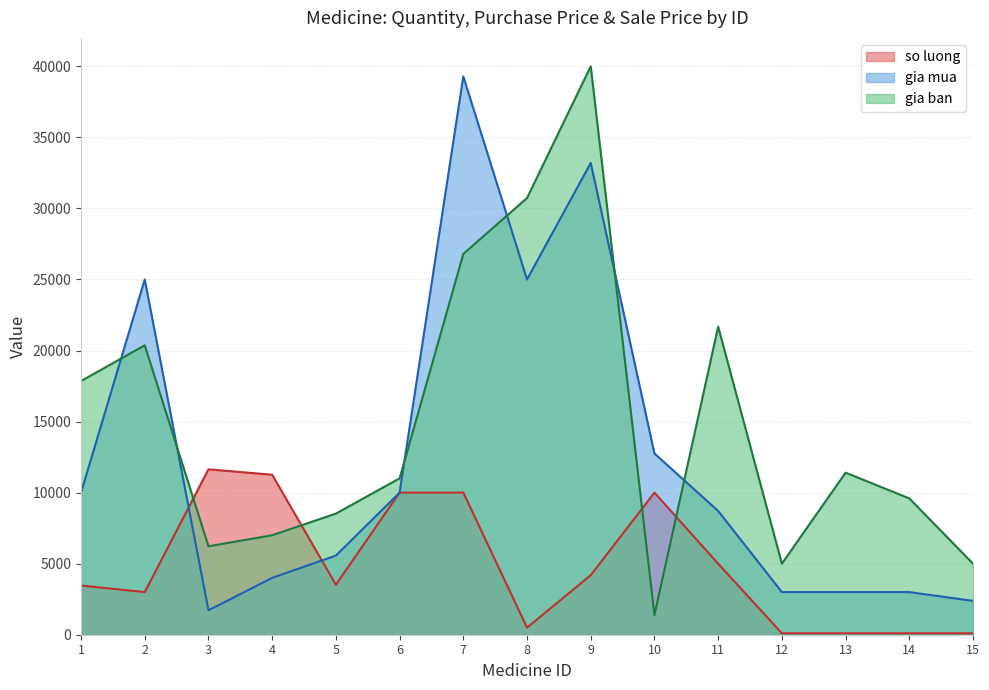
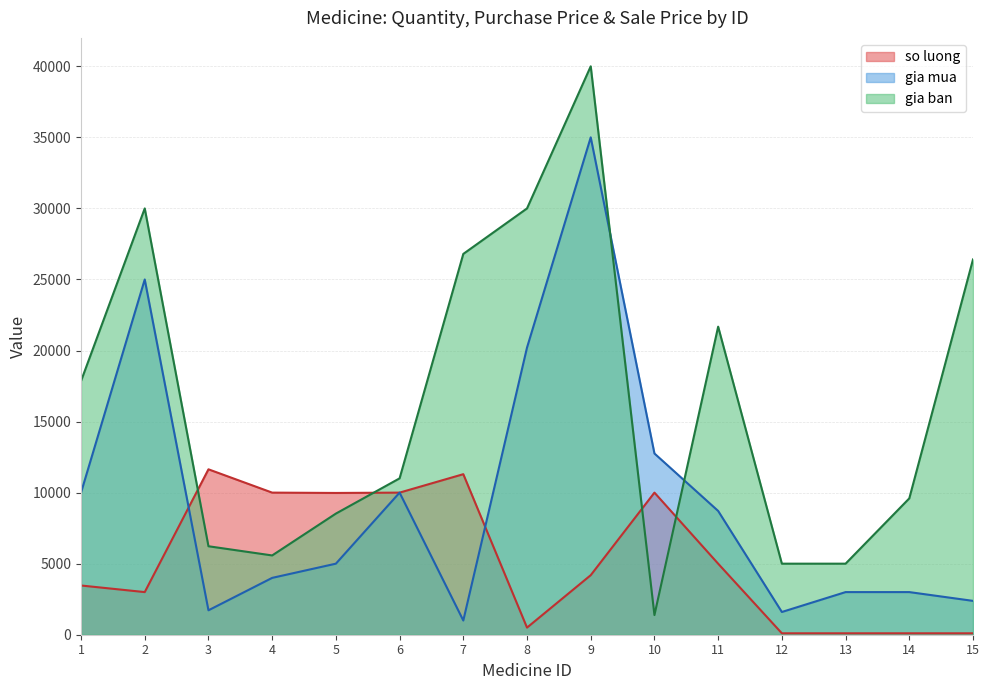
  {
    "so luong": {
      "1": 3500,
      "2": 3000,
      "3": 11600,
-     "4": 11300,
-     "5": 3500,
-     "7": 10000,
+     "4": 10000,
+     "5": 10000,
+     "7": 11300,
      "8": 500,
      "9": 4200,
      "10": 10000,
      "11": 5000,
      "12": 100,
      "13": 100,
      "14": 100,
      "15": 100
    },
    "gia mua": {
      "1": 10000,
      "2": 25000,
      "3": 1700,
      "4": 4000,
-     "5": 5600,
-     "7": 39300,
-     "8": 25000,
-     "9": 33200,
+     "5": 5000,
+     "7": 1000,
+     "8": 20200,
+     "9": 35000,
      "10": 12800,
      "11": 8700,
-     "12": 3000,
+     "12": 1600,
      "13": 3000,
      "14": 3000,
      "15": 2400
    },
    "gia ban": {
      "1": 17900,
-     "2": 20400,
+     "2": 30000,
      "3": 6200,
-     "4": 7000,
+     "4": 5600,
      "5": 8500,
      "6": 11000,
      "7": 26800,
-     "8": 30700,
+     "8": 30000,
      "9": 40000,
      "10": 1400,
      "11": 21700,
      "12": 5000,
-     "13": 11400,
+     "13": 5000,
      "14": 9600,
-     "15": 5000
+     "15": 26400
    }
  }
